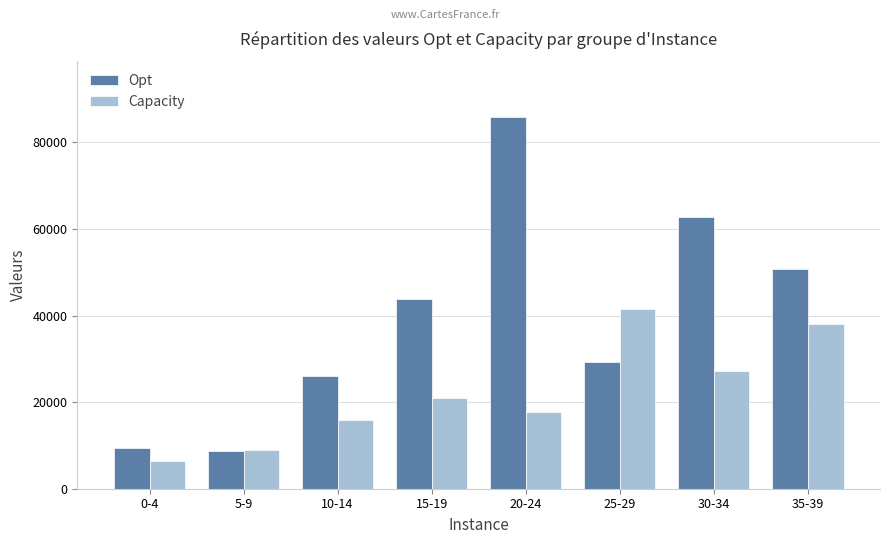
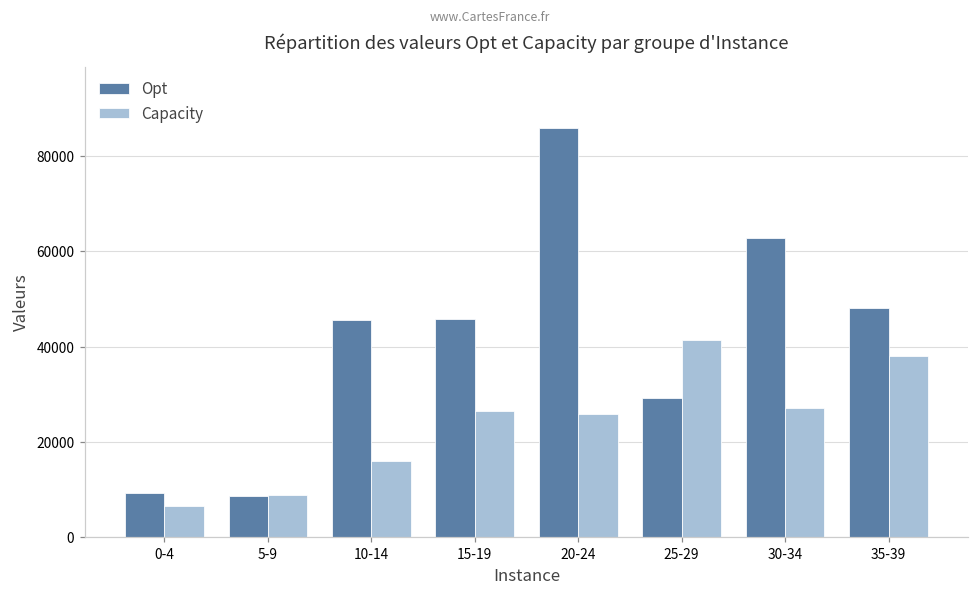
  {
    "Opt": {
      "0-4": 9000,
      "5-9": 9000,
-     "10-14": 26000,
-     "15-19": 44000,
+     "10-14": 46000,
+     "15-19": 46000,
      "20-24": 86000,
      "25-29": 29000,
      "30-34": 63000,
-     "35-39": 51000
+     "35-39": 48000
    },
    "Capacity": {
      "0-4": 6000,
      "5-9": 9000,
      "10-14": 16000,
-     "15-19": 21000,
-     "20-24": 18000,
+     "15-19": 27000,
+     "20-24": 26000,
      "25-29": 41000,
      "30-34": 27000,
      "35-39": 38000
    }
  }
